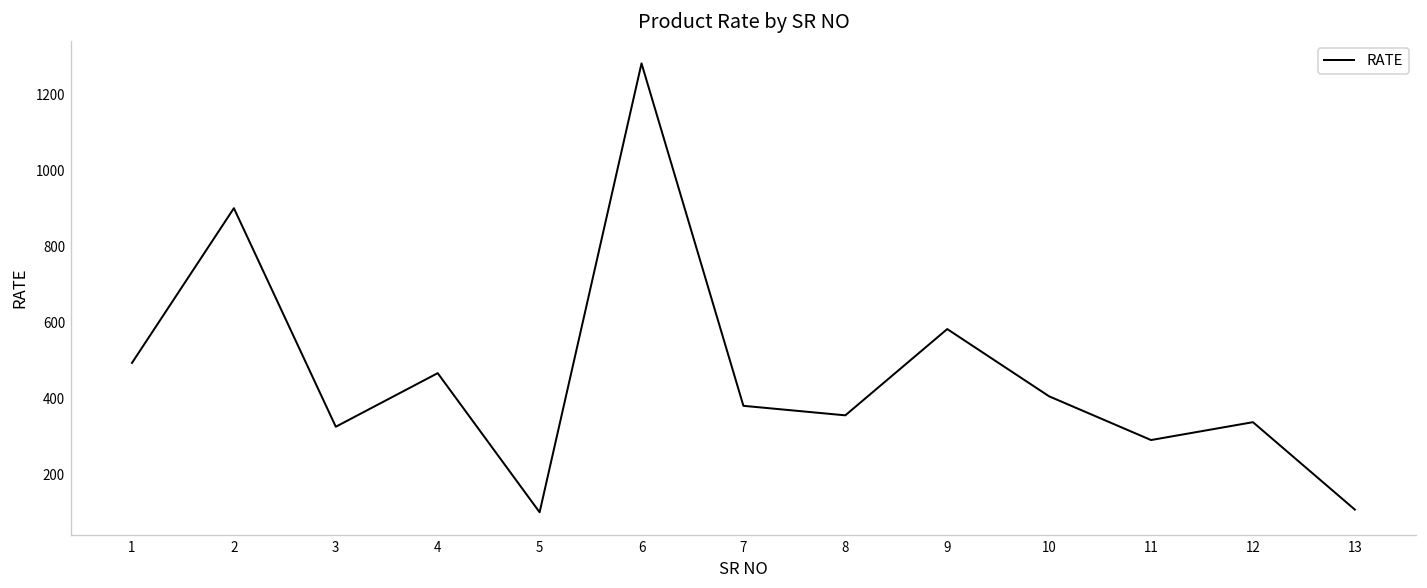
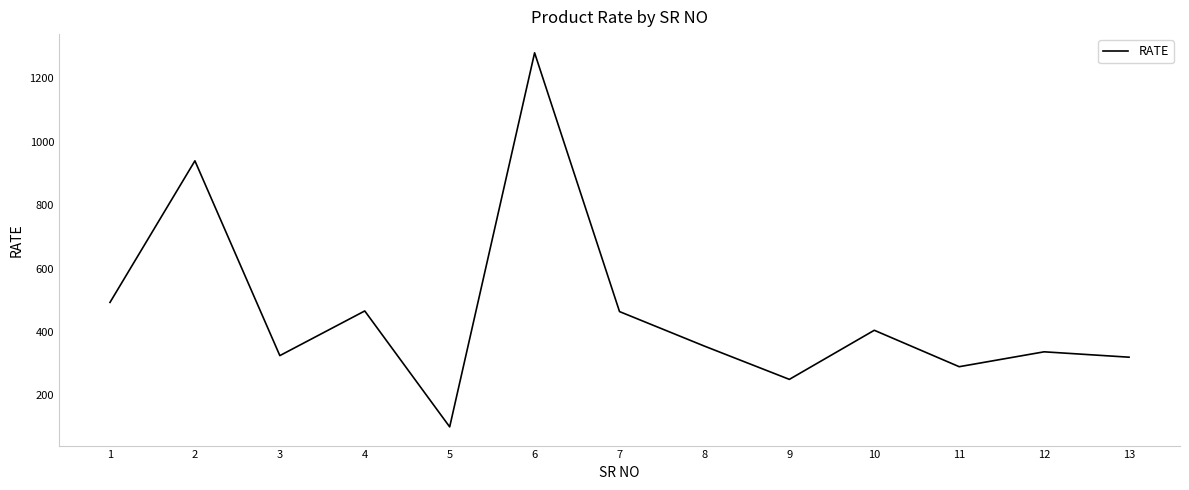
  {
    "1": 490,
-   "2": 900,
+   "2": 940,
    "3": 330,
    "4": 470,
    "5": 100,
    "6": 1280,
-   "7": 380,
+   "7": 460,
    "8": 360,
-   "9": 580,
+   "9": 250,
    "10": 410,
    "11": 290,
    "12": 340,
-   "13": 110
+   "13": 320
  }
